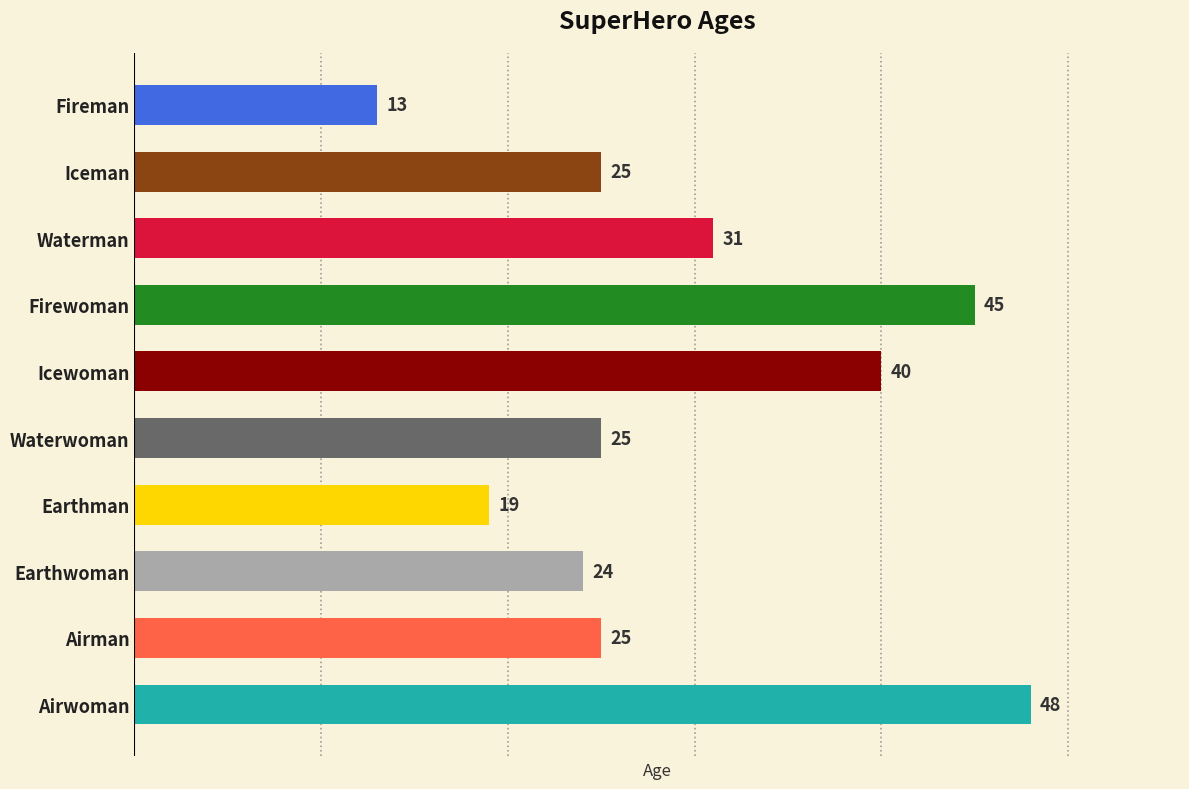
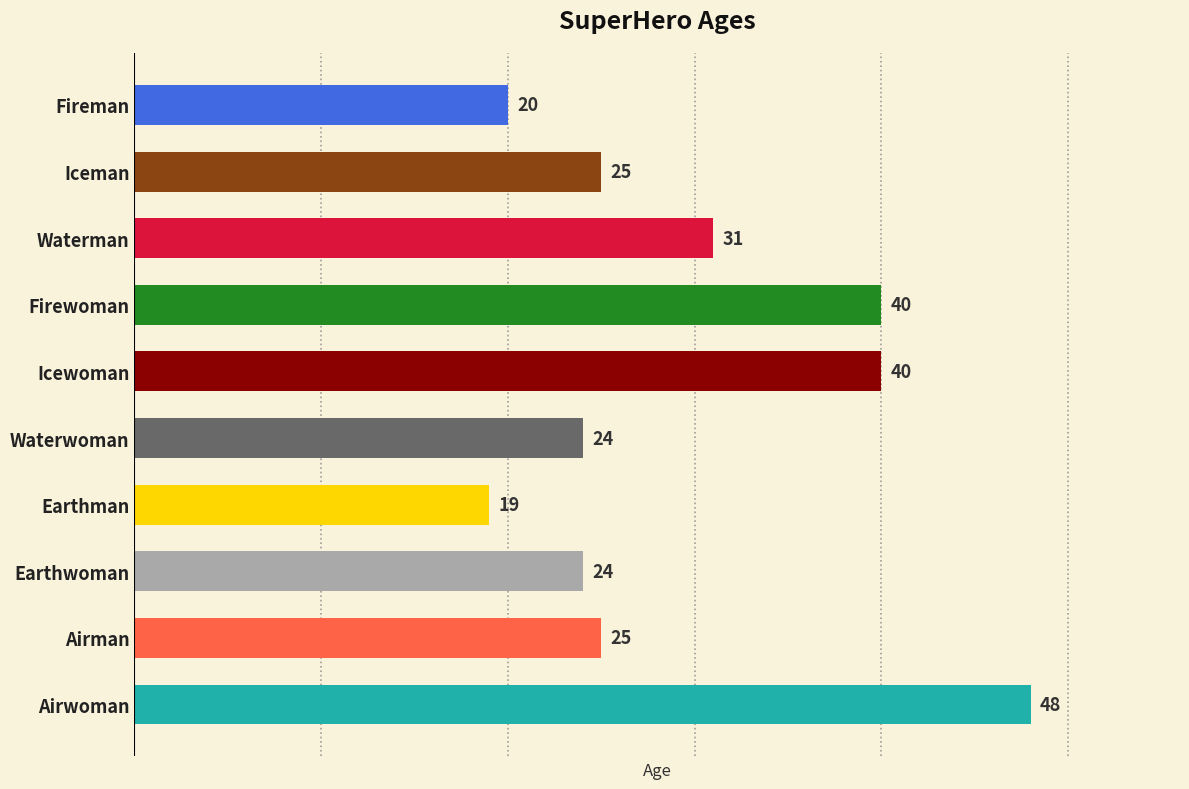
  {
-   "Fireman": 13,
+   "Fireman": 20,
    "Iceman": 25,
    "Waterman": 31,
-   "Firewoman": 45,
+   "Firewoman": 40,
    "Icewoman": 40,
-   "Waterwoman": 25,
+   "Waterwoman": 24,
    "Earthman": 19,
    "Earthwoman": 24,
    "Airman": 25,
    "Airwoman": 48
  }
